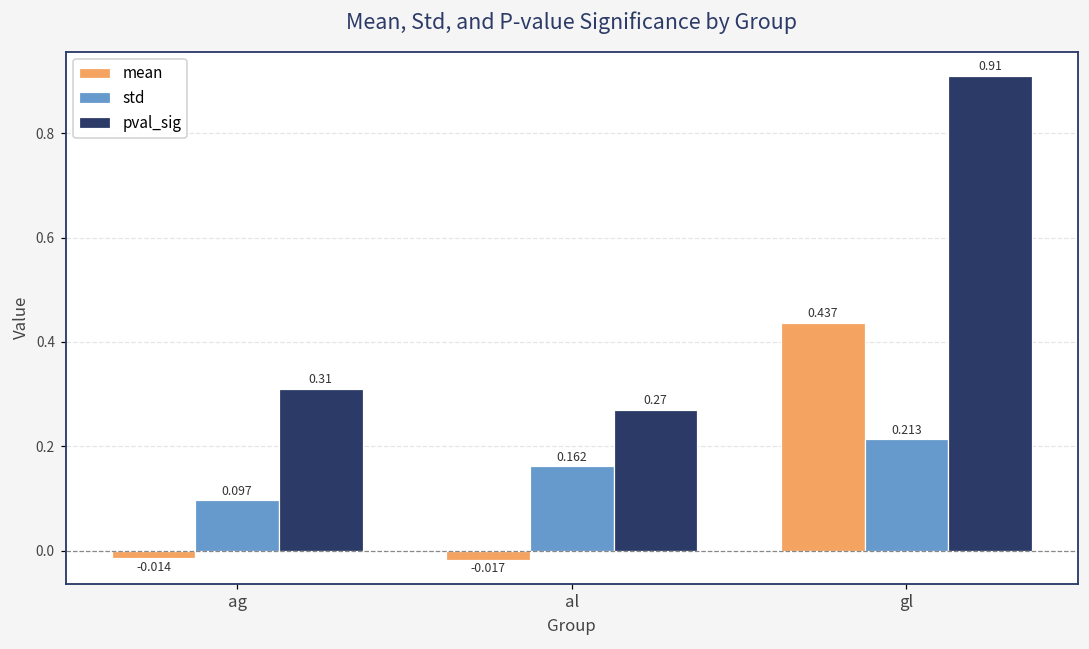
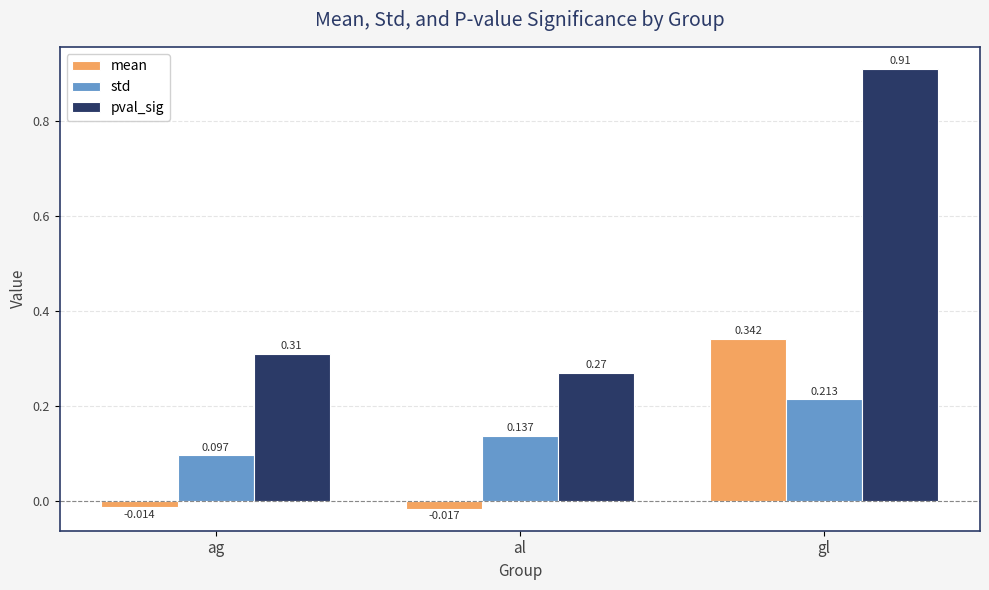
  {
    "mean": {
      "ag": -0.014,
      "al": -0.017,
-     "gl": 0.437
+     "gl": 0.342
    },
    "std": {
      "ag": 0.097,
-     "al": 0.162,
+     "al": 0.137,
      "gl": 0.213
    },
    "pval_sig": {
      "ag": 0.31,
      "al": 0.27,
      "gl": 0.91
    }
  }
